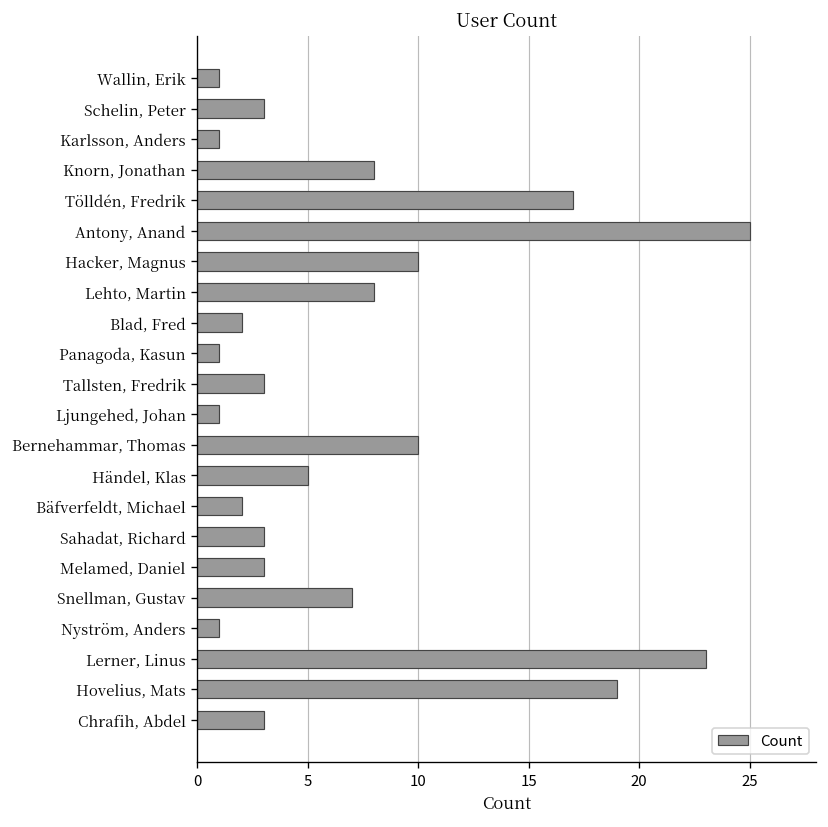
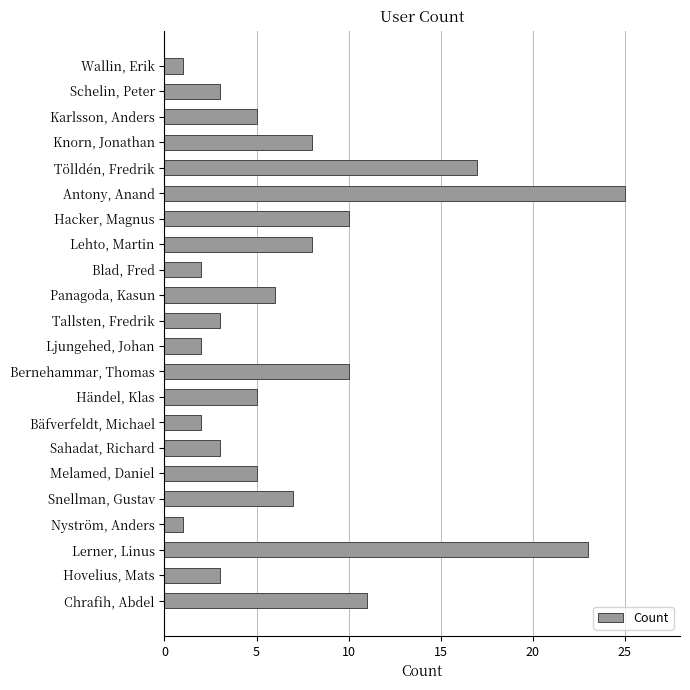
  {
    "Wallin, Erik": 1,
    "Schelin, Peter": 3,
-   "Karlsson, Anders": 1,
+   "Karlsson, Anders": 5,
    "Knorn, Jonathan": 8,
    "Tölldén, Fredrik": 17,
    "Antony, Anand": 25,
    "Hacker, Magnus": 10,
    "Lehto, Martin": 8,
    "Blad, Fred": 2,
-   "Panagoda, Kasun": 1,
+   "Panagoda, Kasun": 6,
    "Tallsten, Fredrik": 3,
-   "Ljungehed, Johan": 1,
+   "Ljungehed, Johan": 2,
    "Bernehammar, Thomas": 10,
    "Händel, Klas": 5,
    "Bäfverfeldt, Michael": 2,
    "Sahadat, Richard": 3,
-   "Melamed, Daniel": 3,
+   "Melamed, Daniel": 5,
    "Snellman, Gustav": 7,
    "Nyström, Anders": 1,
    "Lerner, Linus": 23,
-   "Hovelius, Mats": 19,
-   "Chrafih, Abdel": 3
+   "Hovelius, Mats": 3,
+   "Chrafih, Abdel": 11
  }
